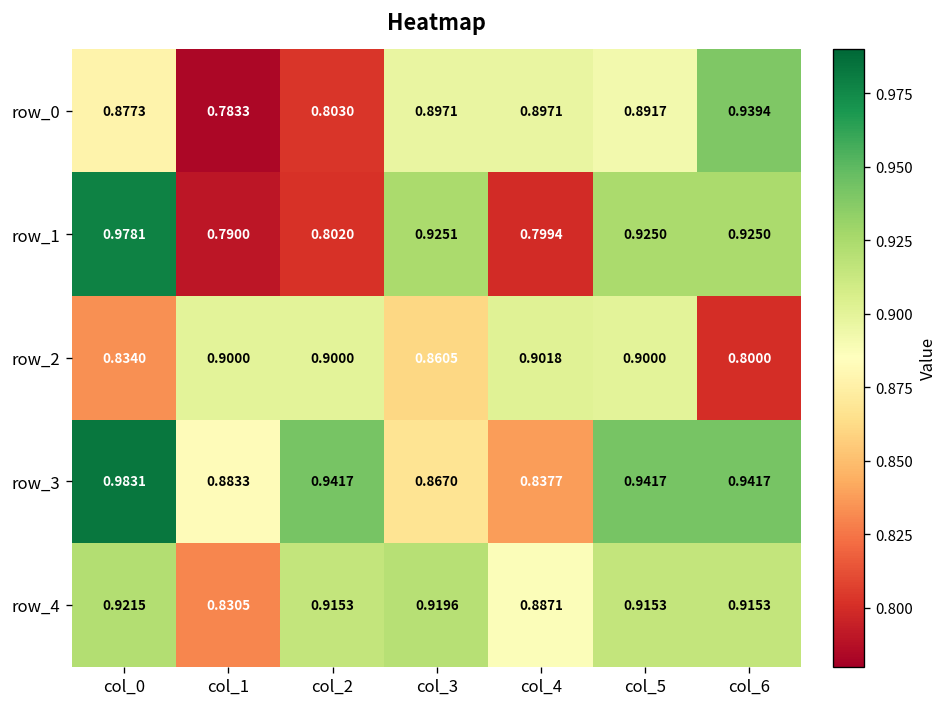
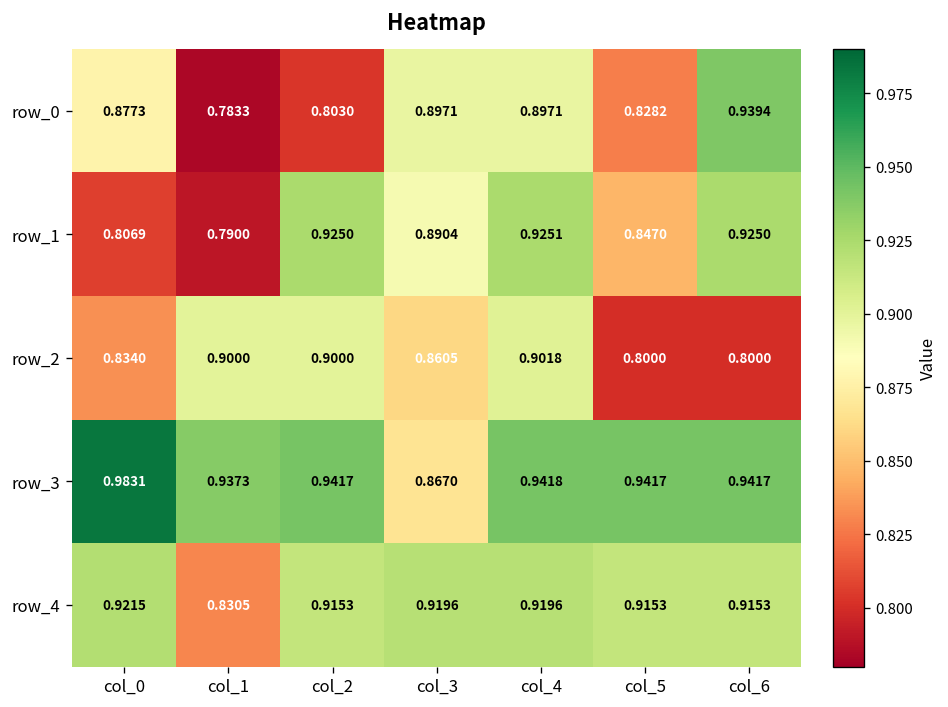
  {
    "row_0": {
      "col_0": 0.8773,
      "col_1": 0.7833,
      "col_2": 0.8030,
      "col_3": 0.8971,
      "col_4": 0.8971,
-     "col_5": 0.8917,
+     "col_5": 0.8282,
      "col_6": 0.9394
    },
    "row_1": {
-     "col_0": 0.9781,
+     "col_0": 0.8069,
      "col_1": 0.7900,
-     "col_2": 0.8020,
-     "col_3": 0.9251,
-     "col_4": 0.7994,
-     "col_5": 0.9250,
+     "col_2": 0.9250,
+     "col_3": 0.8904,
+     "col_4": 0.9251,
+     "col_5": 0.8470,
      "col_6": 0.9250
    },
    "row_2": {
      "col_0": 0.8340,
      "col_1": 0.9000,
      "col_2": 0.9000,
      "col_3": 0.8605,
      "col_4": 0.9018,
-     "col_5": 0.9000,
+     "col_5": 0.8000,
      "col_6": 0.8000
    },
    "row_3": {
      "col_0": 0.9831,
-     "col_1": 0.8833,
+     "col_1": 0.9373,
      "col_2": 0.9417,
      "col_3": 0.8670,
-     "col_4": 0.8377,
+     "col_4": 0.9418,
      "col_5": 0.9417,
      "col_6": 0.9417
    },
    "row_4": {
      "col_0": 0.9215,
      "col_1": 0.8305,
      "col_2": 0.9153,
      "col_3": 0.9196,
-     "col_4": 0.8871,
+     "col_4": 0.9196,
      "col_5": 0.9153,
      "col_6": 0.9153
    }
  }
